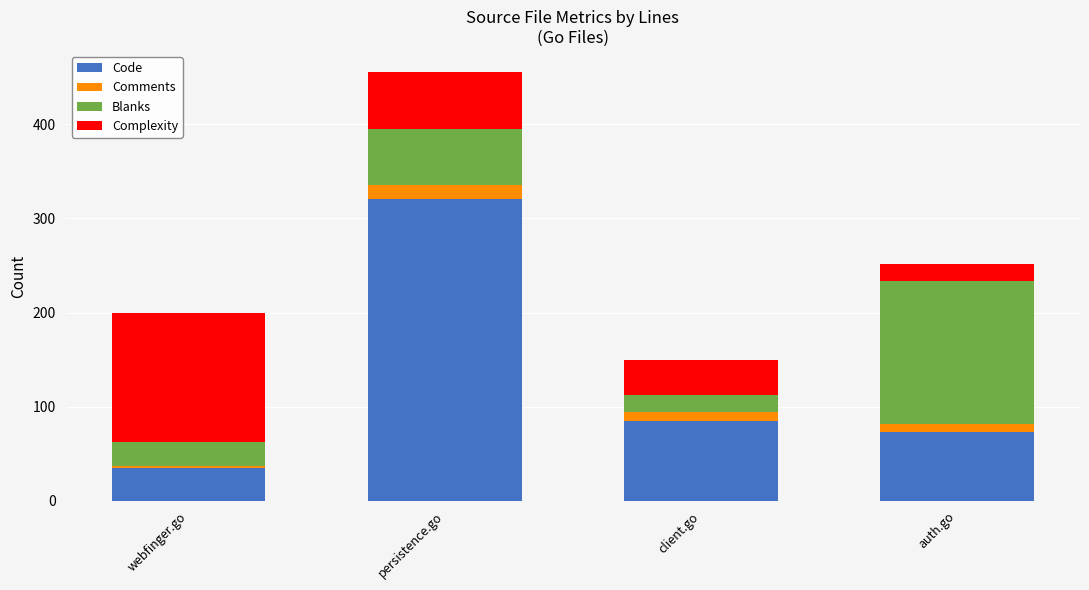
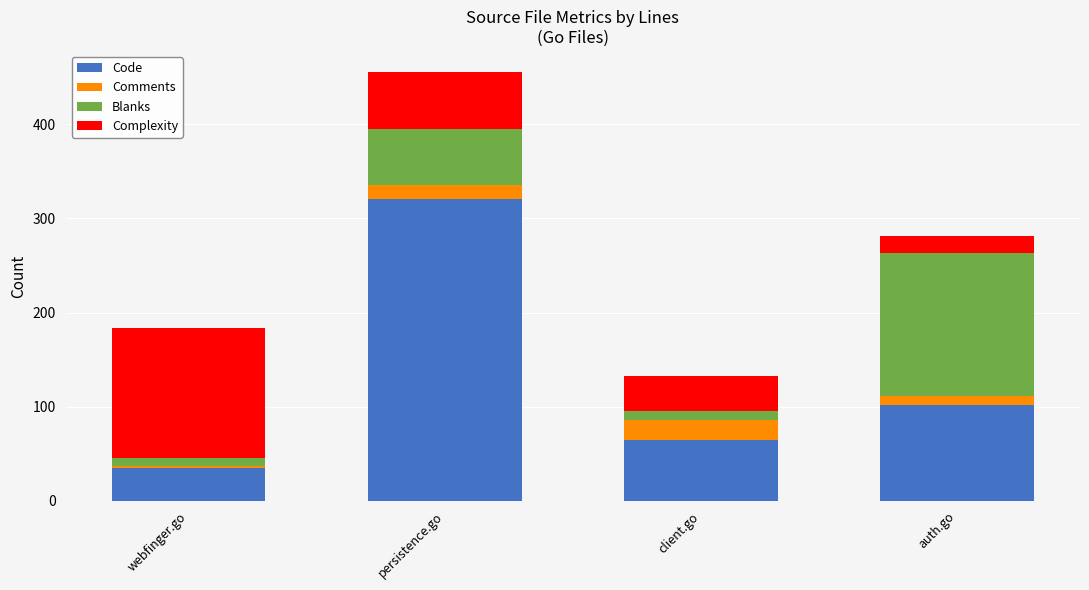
  {
    "Code": {
      "webfinger.go": 40,
      "persistence.go": 320,
-     "client.go": 90,
-     "auth.go": 70
+     "client.go": 70,
+     "auth.go": 100
    },
    "Comments": {
      "persistence.go": 10,
-     "client.go": 10,
+     "client.go": 20,
      "auth.go": 10
    },
    "Blanks": {
-     "webfinger.go": 30,
+     "webfinger.go": 10,
      "persistence.go": 60,
-     "client.go": 20,
+     "client.go": 10,
      "auth.go": 150
    },
    "Complexity": {
      "webfinger.go": 140,
      "persistence.go": 60,
      "client.go": 40,
      "auth.go": 20
    }
  }
